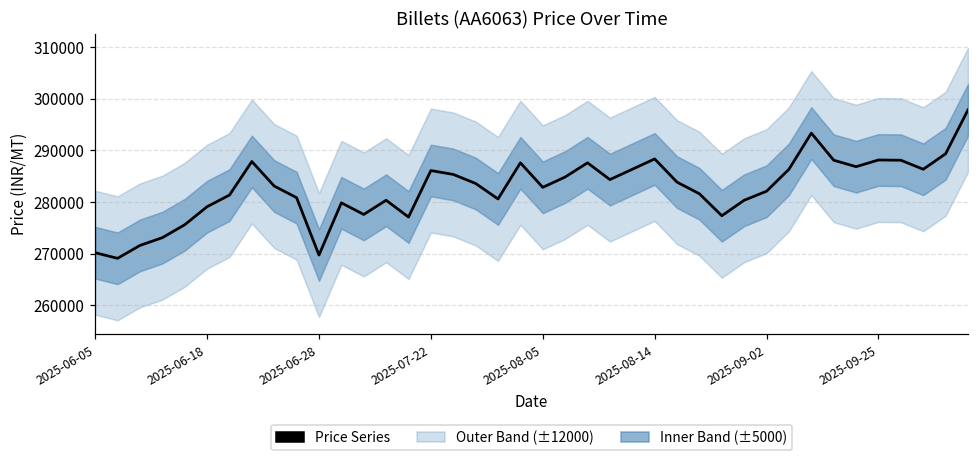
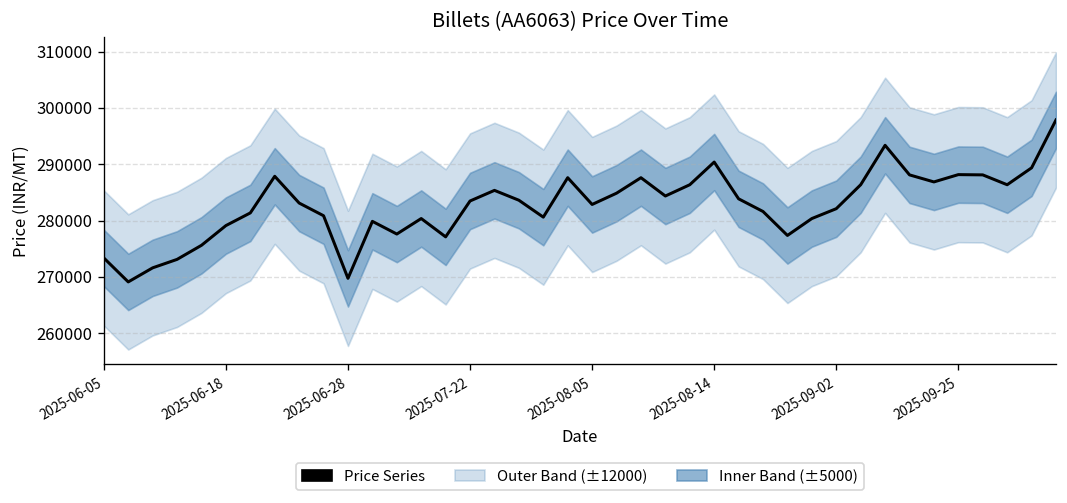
  {
    "Price Series": {
-     "2025-06-05": 270000,
+     "2025-06-05": 273000,
      "2025-06-18": 279000,
      "2025-06-28": 270000,
-     "2025-07-22": 286000,
+     "2025-07-22": 283000,
      "2025-08-05": 283000,
-     "2025-08-14": 288000,
+     "2025-08-14": 290000,
      "2025-09-02": 282000,
      "2025-09-25": 288000
    }
  }
